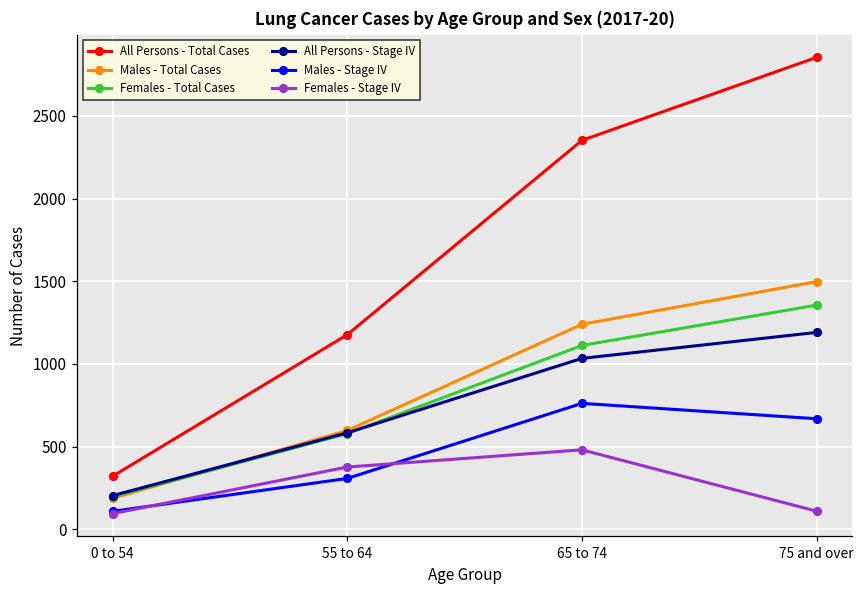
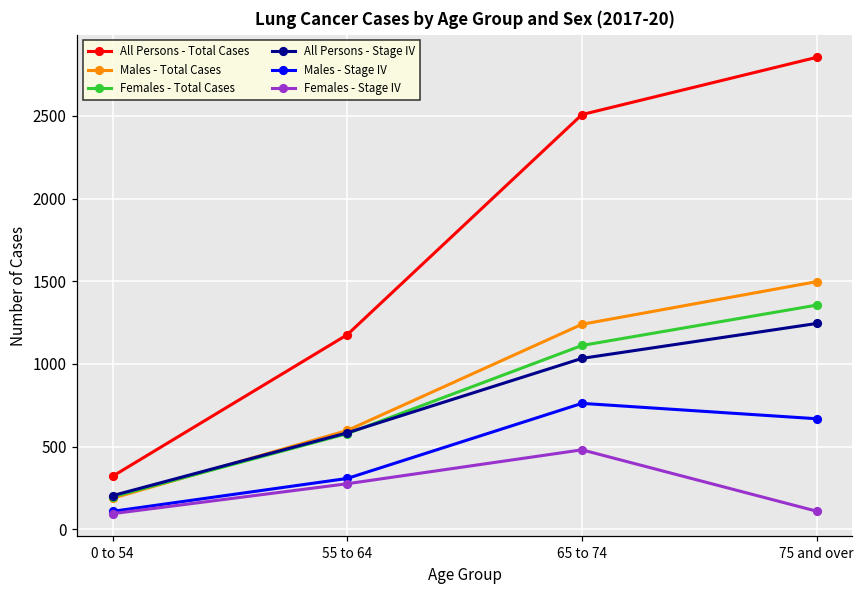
  {
    "All Persons - Total Cases": {
      "0 to 54": 320,
      "55 to 64": 1180,
-     "65 to 74": 2350,
+     "65 to 74": 2510,
      "75 and over": 2850
    },
    "Males - Total Cases": {
      "65 to 74": 1240,
      "75 and over": 1500
    },
    "Females - Total Cases": {
      "65 to 74": 1110,
      "75 and over": 1360
    },
    "All Persons - Stage IV": {
      "65 to 74": 1030,
-     "75 and over": 1190
+     "75 and over": 1250
    },
    "Males - Stage IV": {
      "55 to 64": 310,
      "65 to 74": 760,
      "75 and over": 670
    },
    "Females - Stage IV": {
-     "55 to 64": 380,
+     "55 to 64": 280,
      "65 to 74": 480,
      "75 and over": 110
    }
  }
